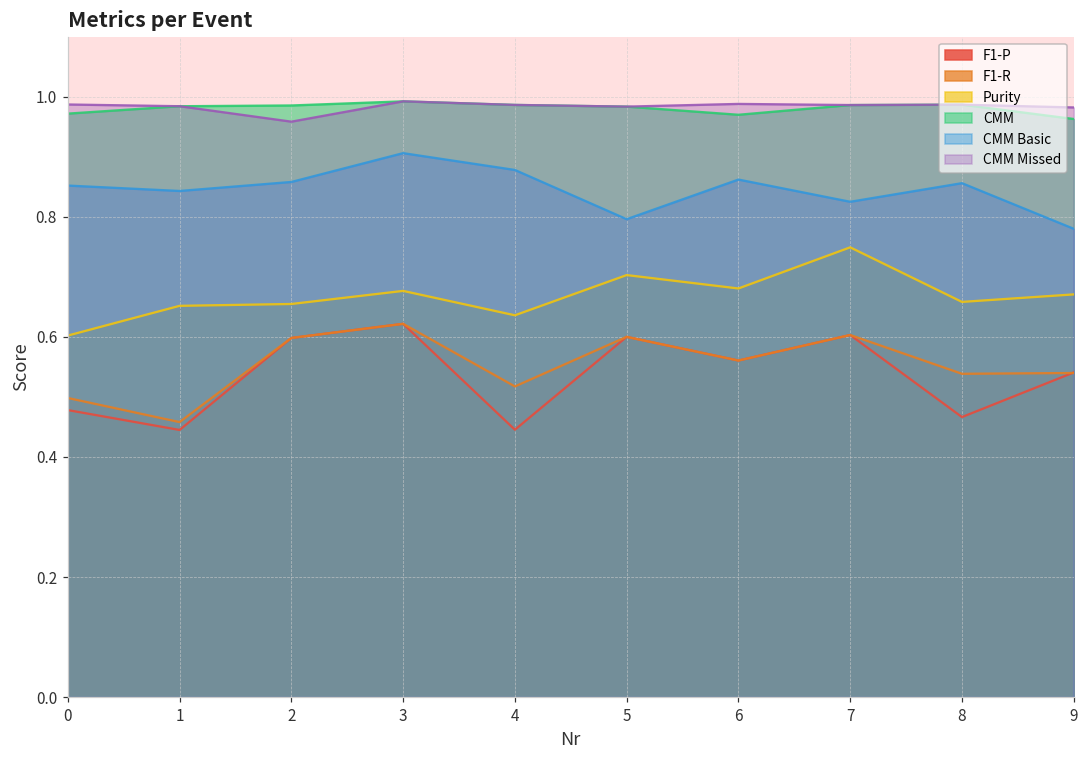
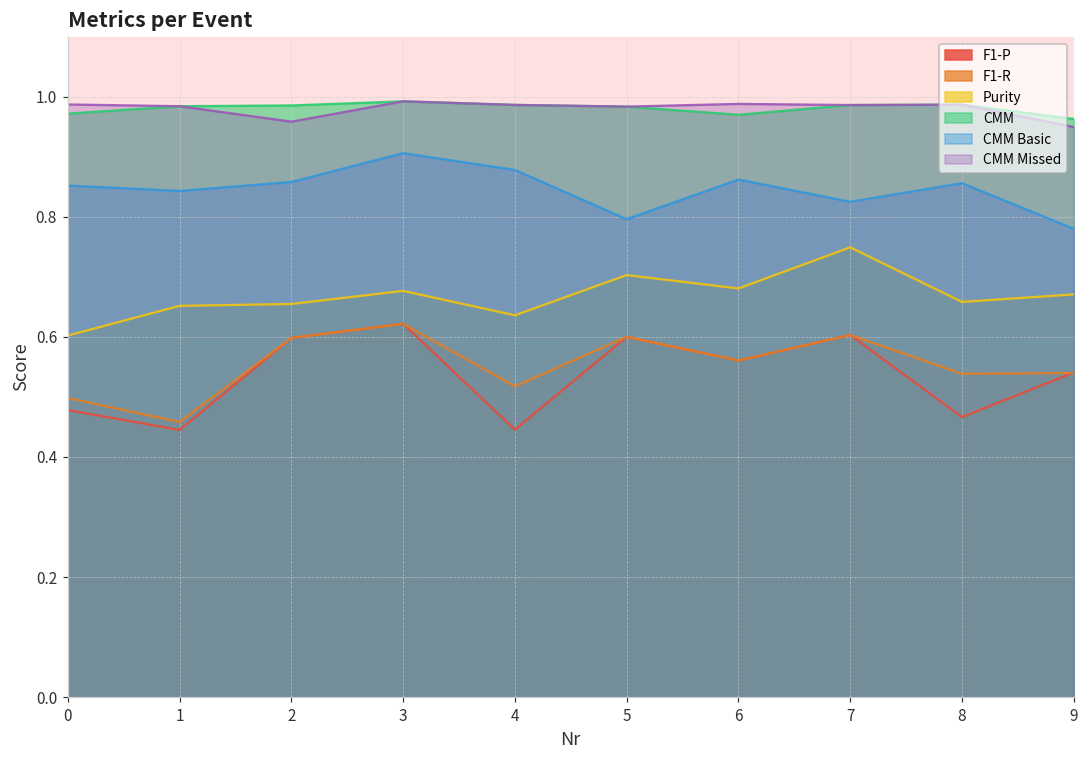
  {
    "Purity": {
      "0": 0.60,
      "1": 0.65,
      "2": 0.65,
      "3": 0.68,
      "4": 0.64,
      "5": 0.70,
      "6": 0.68,
      "7": 0.75,
      "8": 0.66,
      "9": 0.67
    },
    "CMM": {
      "0": 0.97,
      "2": 0.99,
      "6": 0.97,
      "9": 0.96
    },
    "CMM Basic": {
      "0": 0.85,
      "1": 0.84,
      "2": 0.86,
      "3": 0.91,
      "4": 0.88,
      "5": 0.80,
      "6": 0.86,
      "7": 0.83,
      "8": 0.86,
      "9": 0.78
    },
    "CMM Missed": {
      "0": 0.99,
      "2": 0.96,
      "6": 0.99,
-     "9": 0.98
+     "9": 0.95
    }
  }
